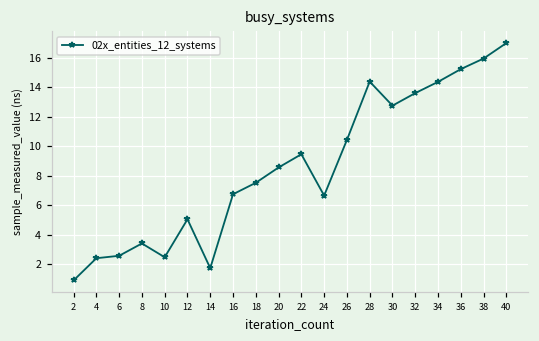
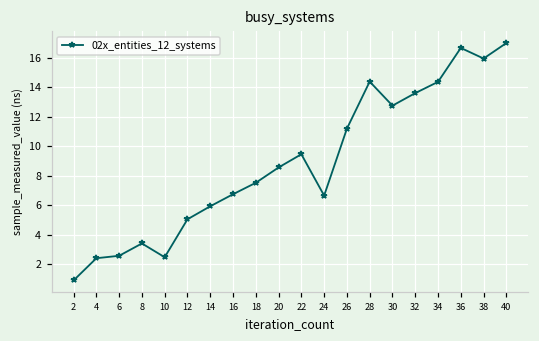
  {
    "2": 0.9,
    "4": 2.4,
    "6": 2.6,
    "8": 3.4,
    "10": 2.5,
    "12": 5.0,
-   "14": 1.7,
+   "14": 5.9,
    "16": 6.7,
    "18": 7.5,
    "20": 8.6,
    "22": 9.5,
    "24": 6.6,
-   "26": 10.4,
+   "26": 11.2,
    "28": 14.4,
    "30": 12.8,
    "32": 13.6,
    "34": 14.4,
-   "36": 15.2,
+   "36": 16.7,
    "38": 16.0,
    "40": 17.0
  }
